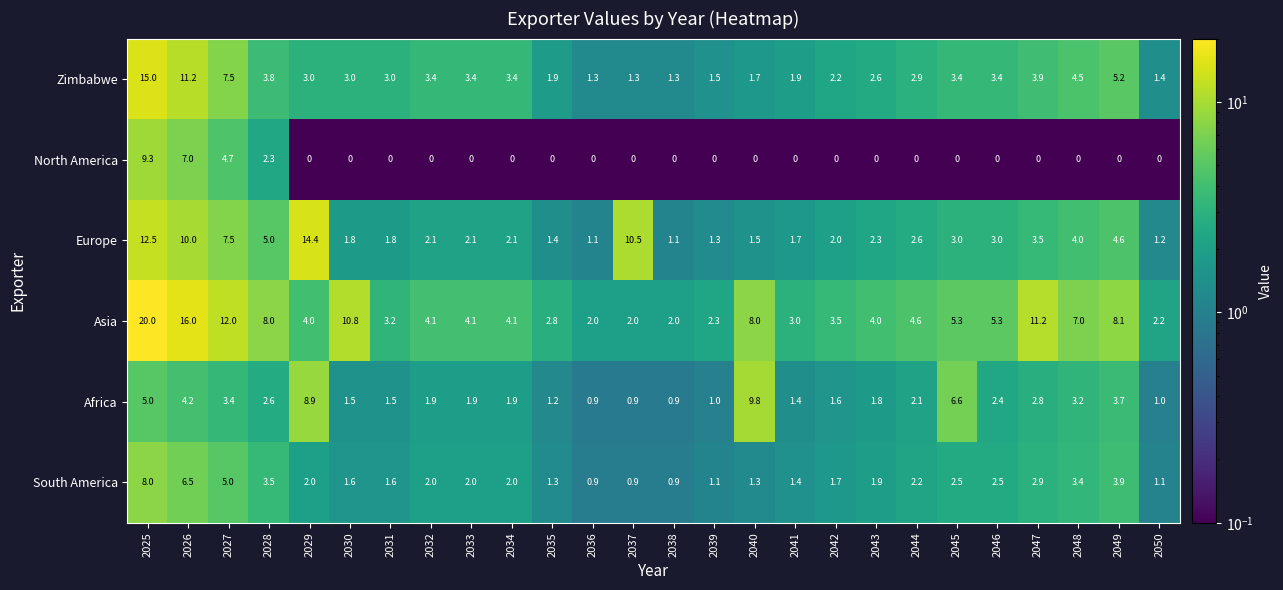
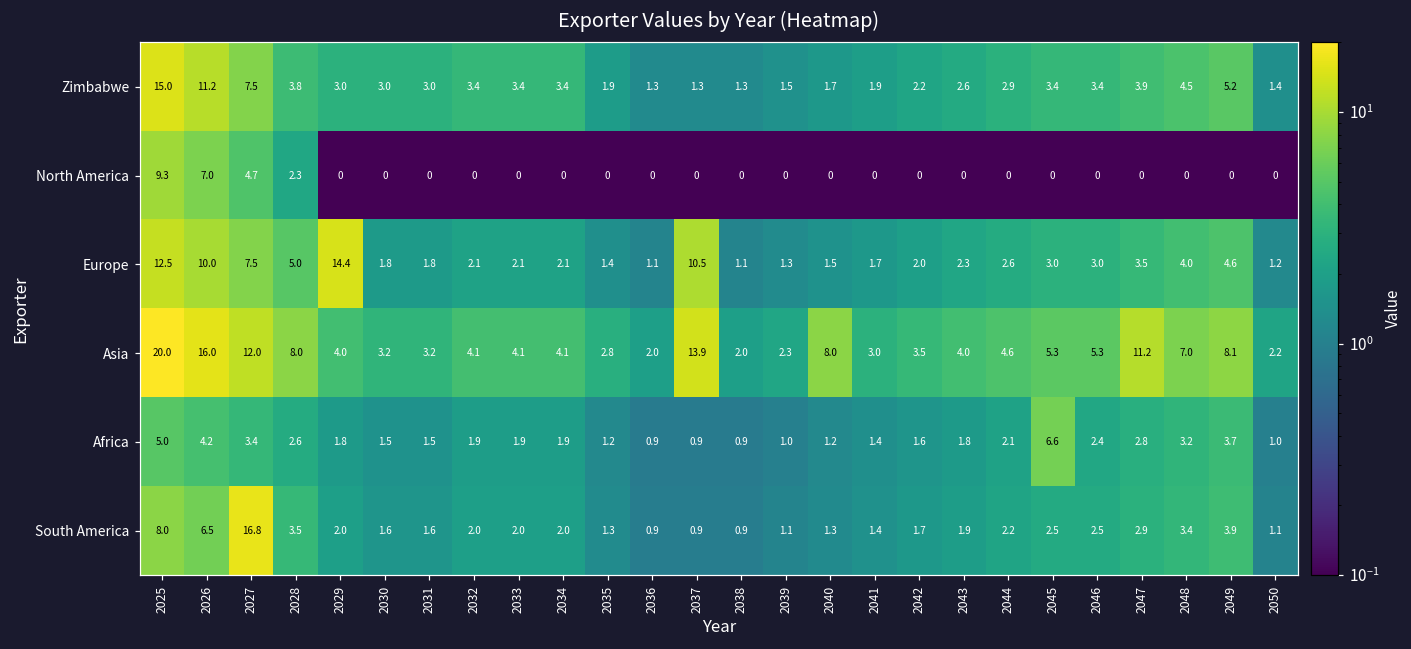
  {
    "Zimbabwe": {
      "2025": 15.0,
      "2026": 11.2,
      "2027": 7.5,
      "2028": 3.8,
      "2029": 3.0,
      "2030": 3.0,
      "2031": 3.0,
      "2032": 3.4,
      "2033": 3.4,
      "2034": 3.4,
      "2035": 1.9,
      "2036": 1.3,
      "2037": 1.3,
      "2038": 1.3,
      "2039": 1.5,
      "2040": 1.7,
      "2041": 1.9,
      "2042": 2.2,
      "2043": 2.6,
      "2044": 2.9,
      "2045": 3.4,
      "2046": 3.4,
      "2047": 3.9,
      "2048": 4.5,
      "2049": 5.2,
      "2050": 1.4
    },
    "North America": {
      "2025": 9.3,
      "2026": 7.0,
      "2027": 4.7,
      "2028": 2.3,
      "2029": 0,
      "2030": 0,
      "2031": 0,
      "2032": 0,
      "2033": 0,
      "2034": 0,
      "2035": 0,
      "2036": 0,
      "2037": 0,
      "2038": 0,
      "2039": 0,
      "2040": 0,
      "2041": 0,
      "2042": 0,
      "2043": 0,
      "2044": 0,
      "2045": 0,
      "2046": 0,
      "2047": 0,
      "2048": 0,
      "2049": 0,
      "2050": 0
    },
    "Europe": {
      "2025": 12.5,
      "2026": 10.0,
      "2027": 7.5,
      "2028": 5.0,
      "2029": 14.4,
      "2030": 1.8,
      "2031": 1.8,
      "2032": 2.1,
      "2033": 2.1,
      "2034": 2.1,
      "2035": 1.4,
      "2036": 1.1,
      "2037": 10.5,
      "2038": 1.1,
      "2039": 1.3,
      "2040": 1.5,
      "2041": 1.7,
      "2042": 2.0,
      "2043": 2.3,
      "2044": 2.6,
      "2045": 3.0,
      "2046": 3.0,
      "2047": 3.5,
      "2048": 4.0,
      "2049": 4.6,
      "2050": 1.2
    },
    "Asia": {
      "2025": 20.0,
      "2026": 16.0,
      "2027": 12.0,
      "2028": 8.0,
      "2029": 4.0,
-     "2030": 10.8,
+     "2030": 3.2,
      "2031": 3.2,
      "2032": 4.1,
      "2033": 4.1,
      "2034": 4.1,
      "2035": 2.8,
      "2036": 2.0,
-     "2037": 2.0,
+     "2037": 13.9,
      "2038": 2.0,
      "2039": 2.3,
      "2040": 8.0,
      "2041": 3.0,
      "2042": 3.5,
      "2043": 4.0,
      "2044": 4.6,
      "2045": 5.3,
      "2046": 5.3,
      "2047": 11.2,
      "2048": 7.0,
      "2049": 8.1,
      "2050": 2.2
    },
    "Africa": {
      "2025": 5.0,
      "2026": 4.2,
      "2027": 3.4,
      "2028": 2.6,
-     "2029": 8.9,
+     "2029": 1.8,
      "2030": 1.5,
      "2031": 1.5,
      "2032": 1.9,
      "2033": 1.9,
      "2034": 1.9,
      "2035": 1.2,
      "2036": 0.9,
      "2037": 0.9,
      "2038": 0.9,
      "2039": 1.0,
-     "2040": 9.8,
+     "2040": 1.2,
      "2041": 1.4,
      "2042": 1.6,
      "2043": 1.8,
      "2044": 2.1,
      "2045": 6.6,
      "2046": 2.4,
      "2047": 2.8,
      "2048": 3.2,
      "2049": 3.7,
      "2050": 1.0
    },
    "South America": {
      "2025": 8.0,
      "2026": 6.5,
-     "2027": 5.0,
+     "2027": 16.8,
      "2028": 3.5,
      "2029": 2.0,
      "2030": 1.6,
      "2031": 1.6,
      "2032": 2.0,
      "2033": 2.0,
      "2034": 2.0,
      "2035": 1.3,
      "2036": 0.9,
      "2037": 0.9,
      "2038": 0.9,
      "2039": 1.1,
      "2040": 1.3,
      "2041": 1.4,
      "2042": 1.7,
      "2043": 1.9,
      "2044": 2.2,
      "2045": 2.5,
      "2046": 2.5,
      "2047": 2.9,
      "2048": 3.4,
      "2049": 3.9,
      "2050": 1.1
    }
  }
